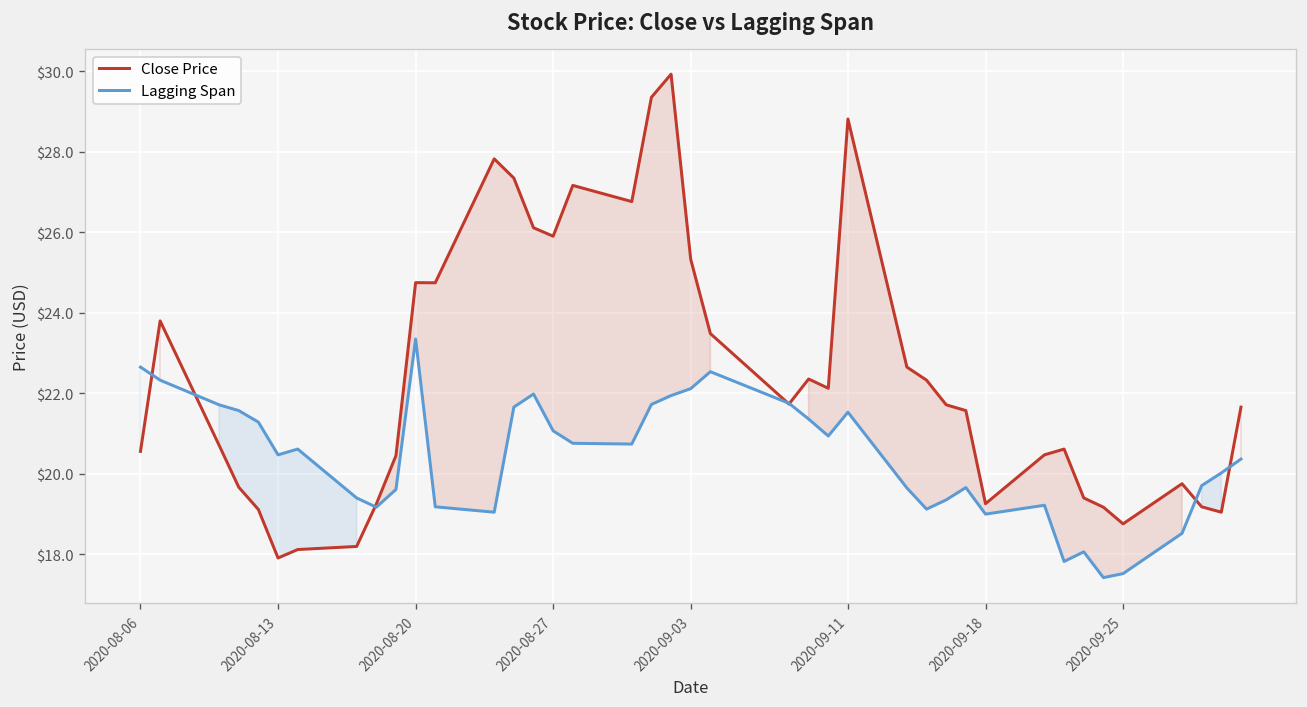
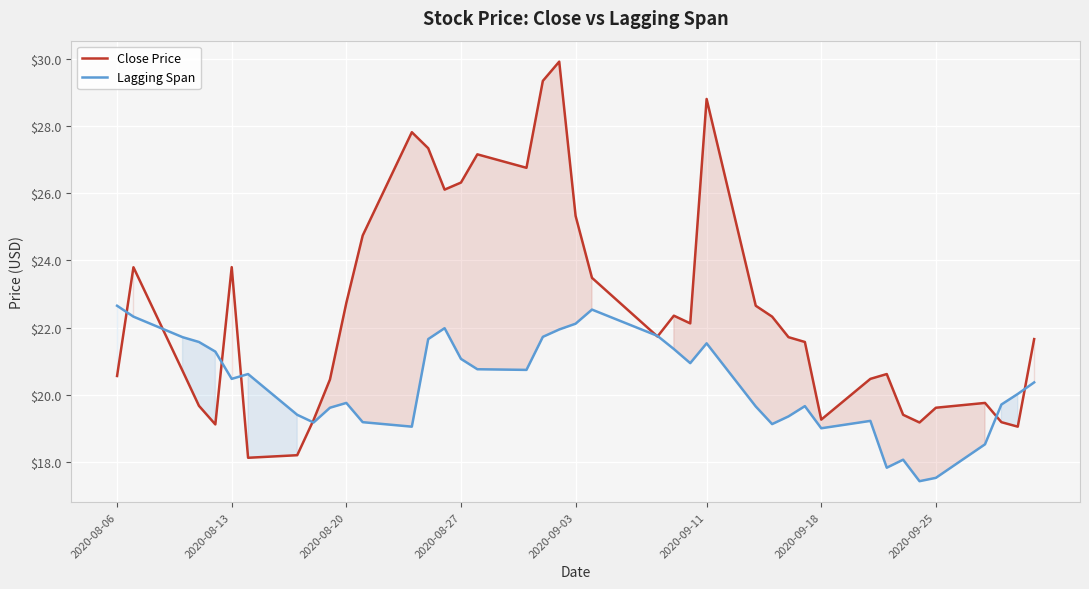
  {
    "Close Price": {
      "2020-08-06": "$20.6",
-     "2020-08-13": "$17.9",
-     "2020-08-20": "$24.7",
-     "2020-08-27": "$25.9",
+     "2020-08-13": "$23.8",
+     "2020-08-20": "$22.7",
+     "2020-08-27": "$26.3",
      "2020-09-03": "$25.3",
      "2020-09-11": "$28.8",
      "2020-09-18": "$19.3",
-     "2020-09-25": "$18.8"
+     "2020-09-25": "$19.6"
    },
    "Lagging Span": {
      "2020-08-06": "$22.7",
      "2020-08-13": "$20.5",
-     "2020-08-20": "$23.3",
+     "2020-08-20": "$19.8",
      "2020-08-27": "$21.1",
      "2020-09-03": "$22.1",
      "2020-09-11": "$21.5",
      "2020-09-18": "$19.0",
      "2020-09-25": "$17.5"
    }
  }
